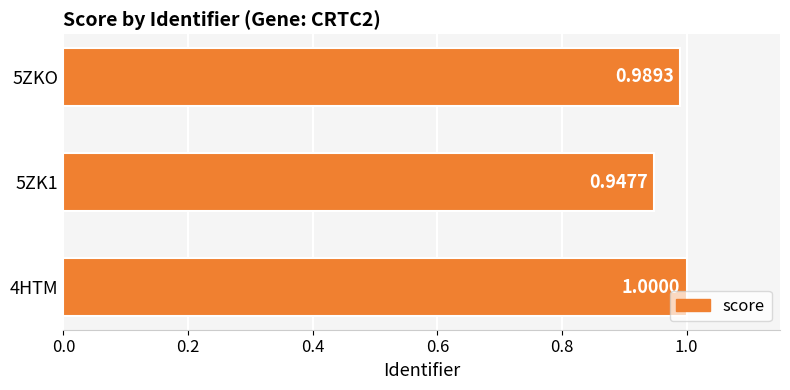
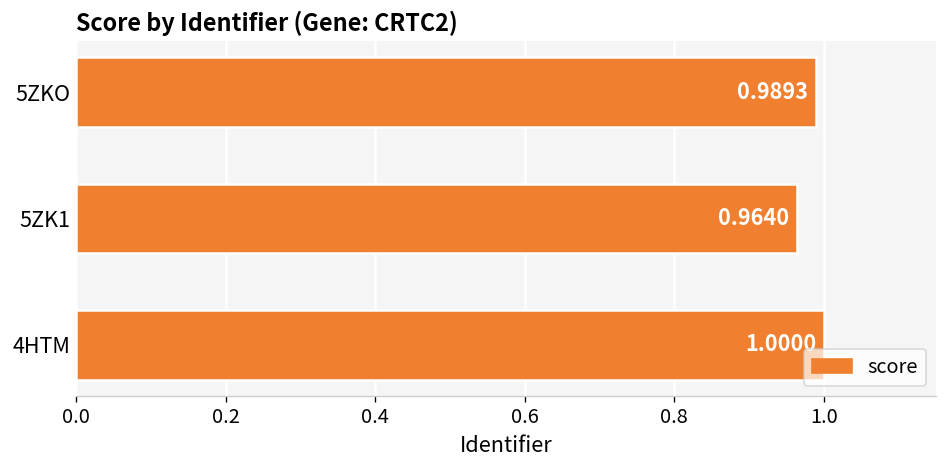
  {
    "5ZKO": 0.9893,
-   "5ZK1": 0.9477
+   "5ZK1": 0.9640
  }
